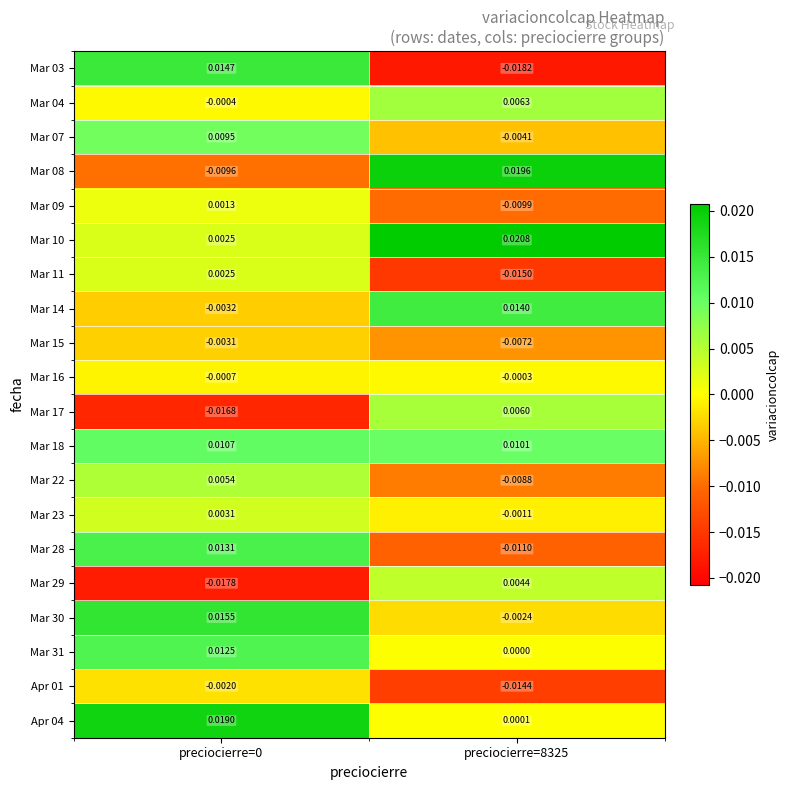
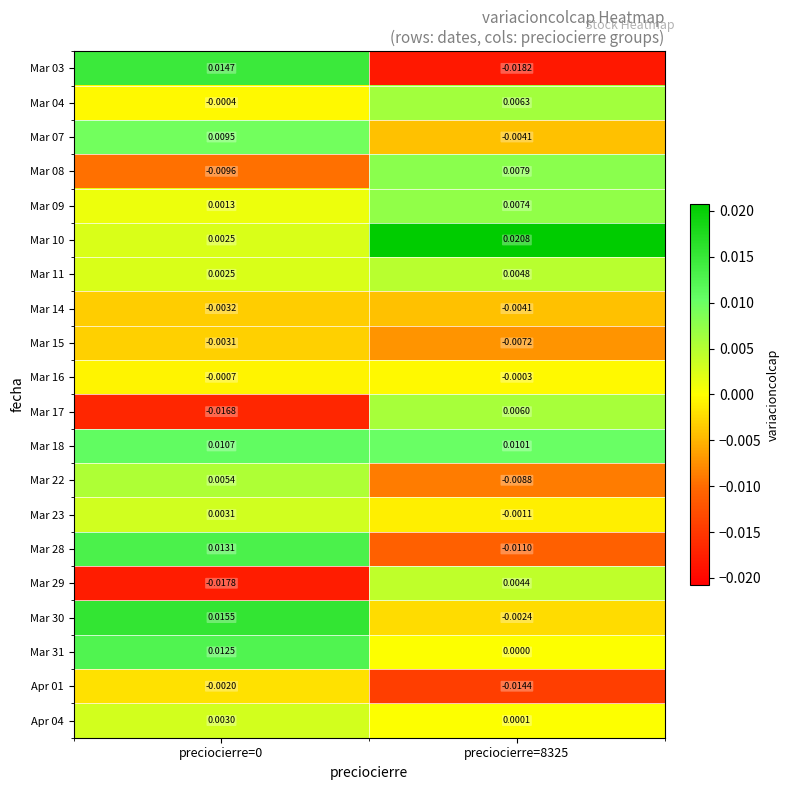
  {
    "Mar 08": {
-     "preciocierre=8325": 0.0196
+     "preciocierre=8325": 0.0079
    },
    "Mar 09": {
-     "preciocierre=8325": -0.0099
+     "preciocierre=8325": 0.0074
    },
    "Mar 11": {
-     "preciocierre=8325": -0.0150
+     "preciocierre=8325": 0.0048
    },
    "Mar 14": {
-     "preciocierre=8325": 0.0140
+     "preciocierre=8325": -0.0041
    },
    "Apr 04": {
-     "preciocierre=0": 0.0190
+     "preciocierre=0": 0.0030
    }
  }
